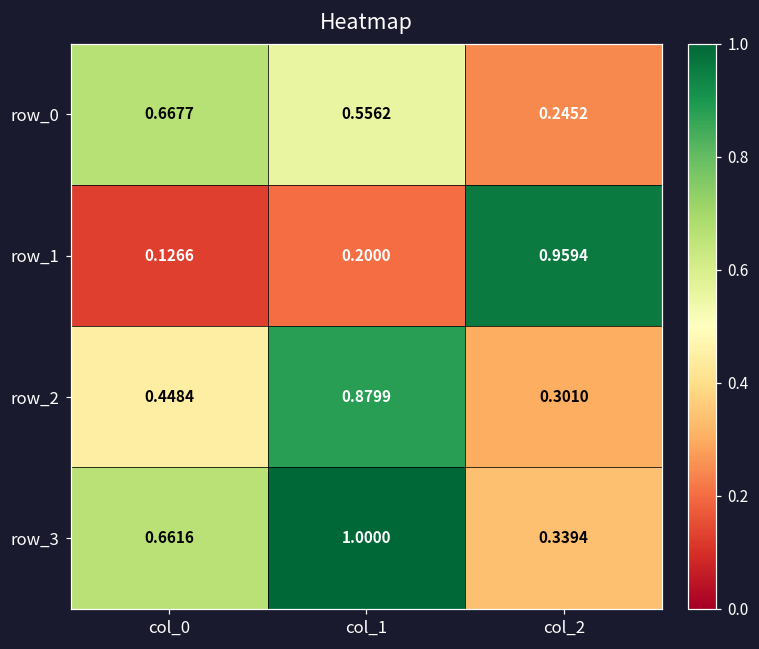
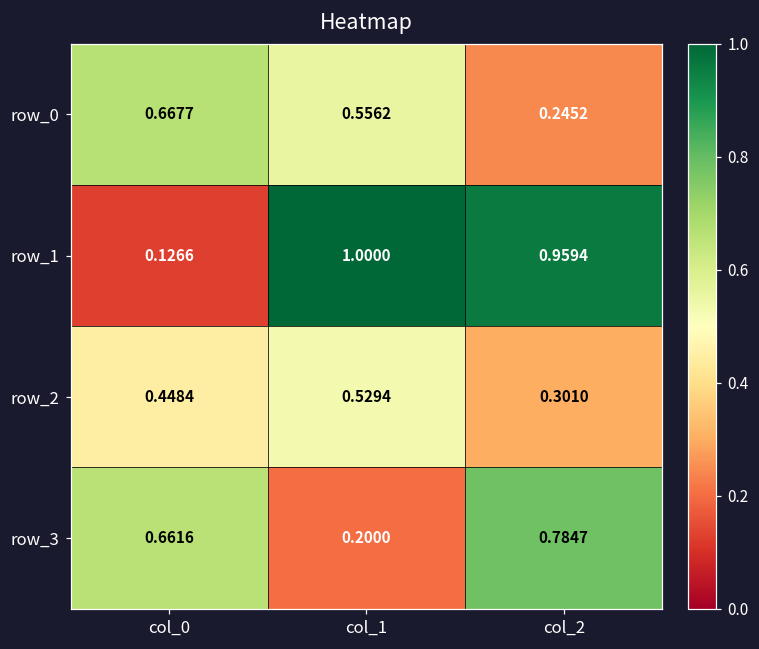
  {
    "row_0": {
      "col_0": 0.6677,
      "col_1": 0.5562,
      "col_2": 0.2452
    },
    "row_1": {
      "col_0": 0.1266,
-     "col_1": 0.2000,
+     "col_1": 1.0000,
      "col_2": 0.9594
    },
    "row_2": {
      "col_0": 0.4484,
-     "col_1": 0.8799,
+     "col_1": 0.5294,
      "col_2": 0.3010
    },
    "row_3": {
      "col_0": 0.6616,
-     "col_1": 1.0000,
-     "col_2": 0.3394
+     "col_1": 0.2000,
+     "col_2": 0.7847
    }
  }
